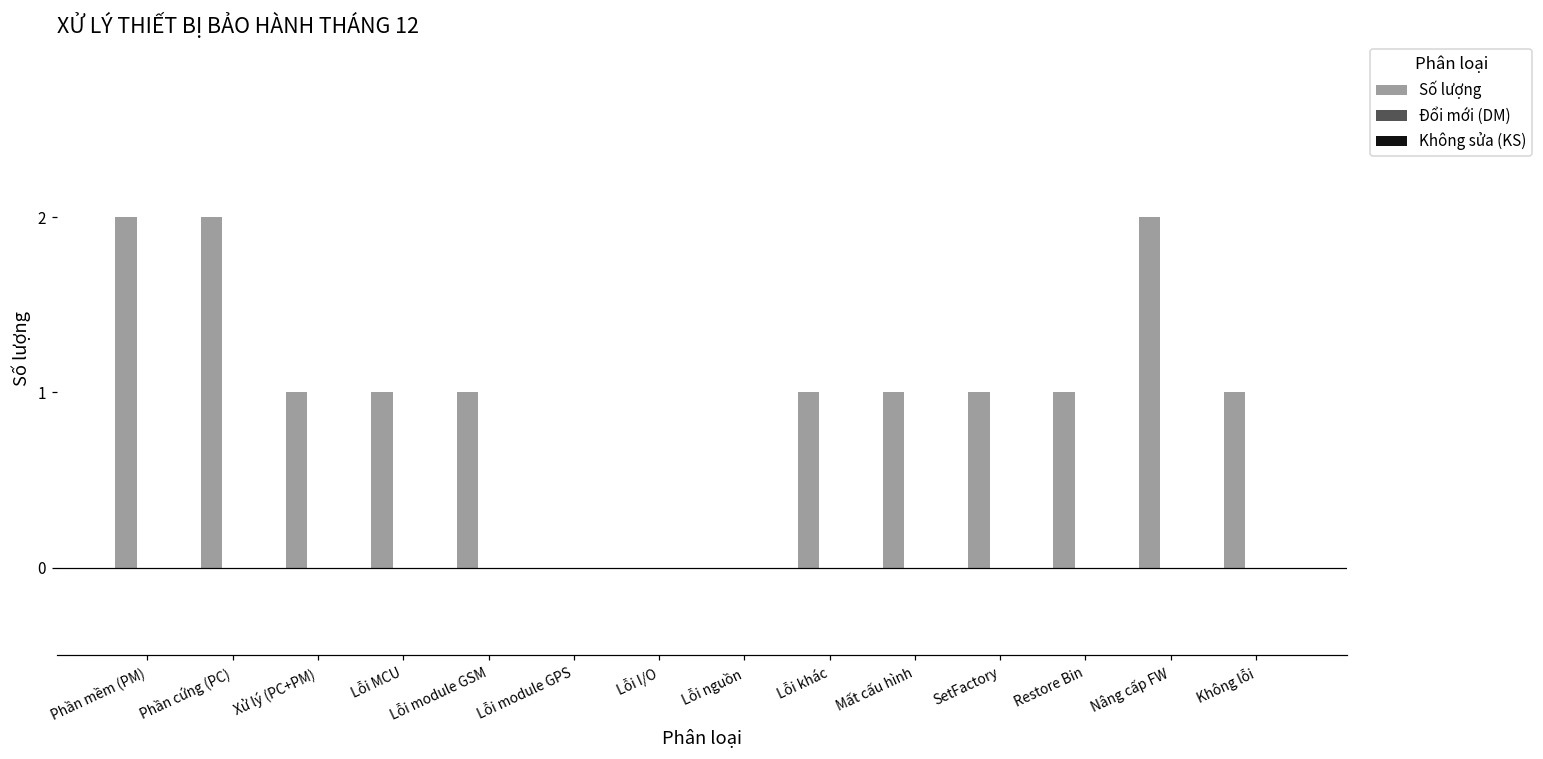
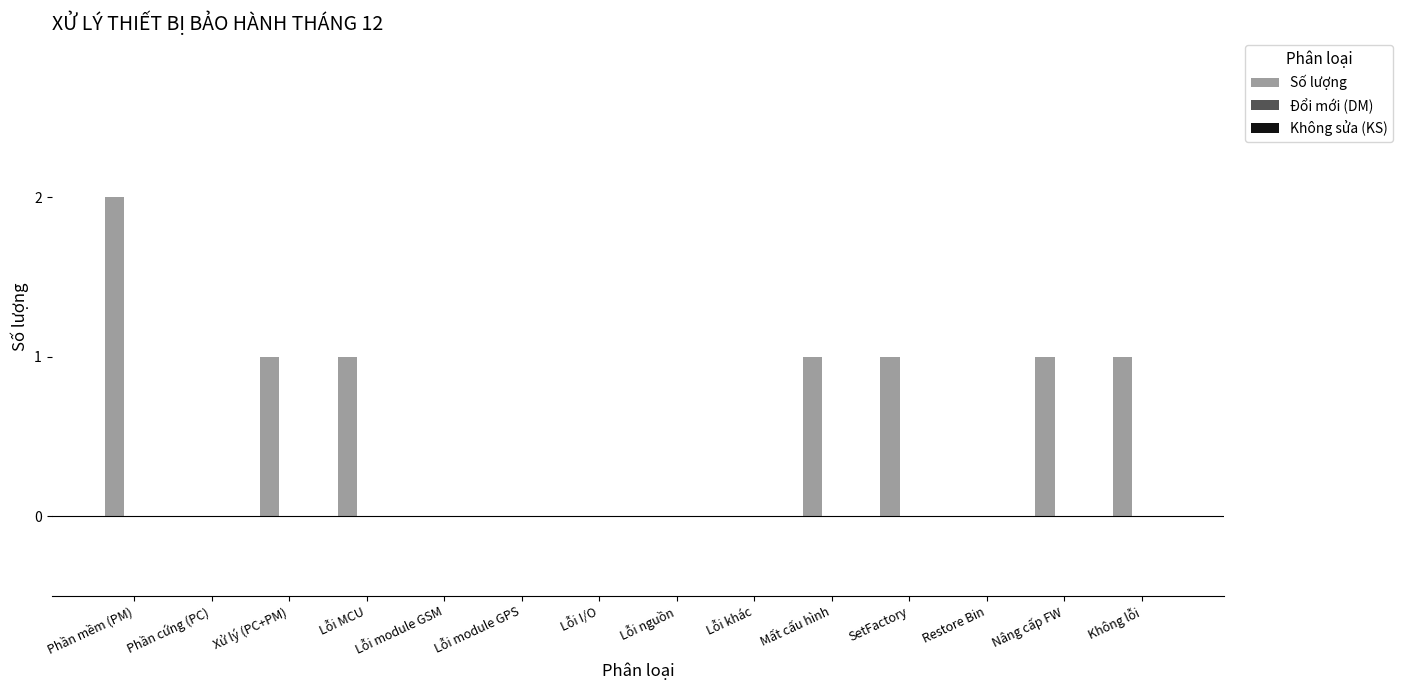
  {
    "Số lượng": {
      "Phần mềm (PM)": 2,
-     "Phần cứng (PC)": 2,
+     "Phần cứng (PC)": 0,
      "Xử lý (PC+PM)": 1,
      "Lỗi MCU": 1,
-     "Lỗi module GSM": 1,
+     "Lỗi module GSM": 0,
      "Lỗi module GPS": 0,
      "Lỗi I/O": 0,
      "Lỗi nguồn": 0,
-     "Lỗi khác": 1,
+     "Lỗi khác": 0,
      "Mất cấu hình": 1,
      "SetFactory": 1,
-     "Restore Bin": 1,
-     "Nâng cấp FW": 2,
+     "Restore Bin": 0,
+     "Nâng cấp FW": 1,
      "Không lỗi": 1
    },
    "Đổi mới (DM)": {
      "Phần mềm (PM)": 0,
      "Phần cứng (PC)": 0,
      "Xử lý (PC+PM)": 0,
      "Lỗi MCU": 0,
      "Lỗi module GSM": 0,
      "Lỗi module GPS": 0,
      "Lỗi I/O": 0,
      "Lỗi nguồn": 0,
      "Lỗi khác": 0,
      "Mất cấu hình": 0,
      "SetFactory": 0,
      "Restore Bin": 0,
      "Nâng cấp FW": 0,
      "Không lỗi": 0
    },
    "Không sửa (KS)": {
      "Phần mềm (PM)": 0,
      "Phần cứng (PC)": 0,
      "Xử lý (PC+PM)": 0,
      "Lỗi MCU": 0,
      "Lỗi module GSM": 0,
      "Lỗi module GPS": 0,
      "Lỗi I/O": 0,
      "Lỗi nguồn": 0,
      "Lỗi khác": 0,
      "Mất cấu hình": 0,
      "SetFactory": 0,
      "Restore Bin": 0,
      "Nâng cấp FW": 0,
      "Không lỗi": 0
    }
  }
